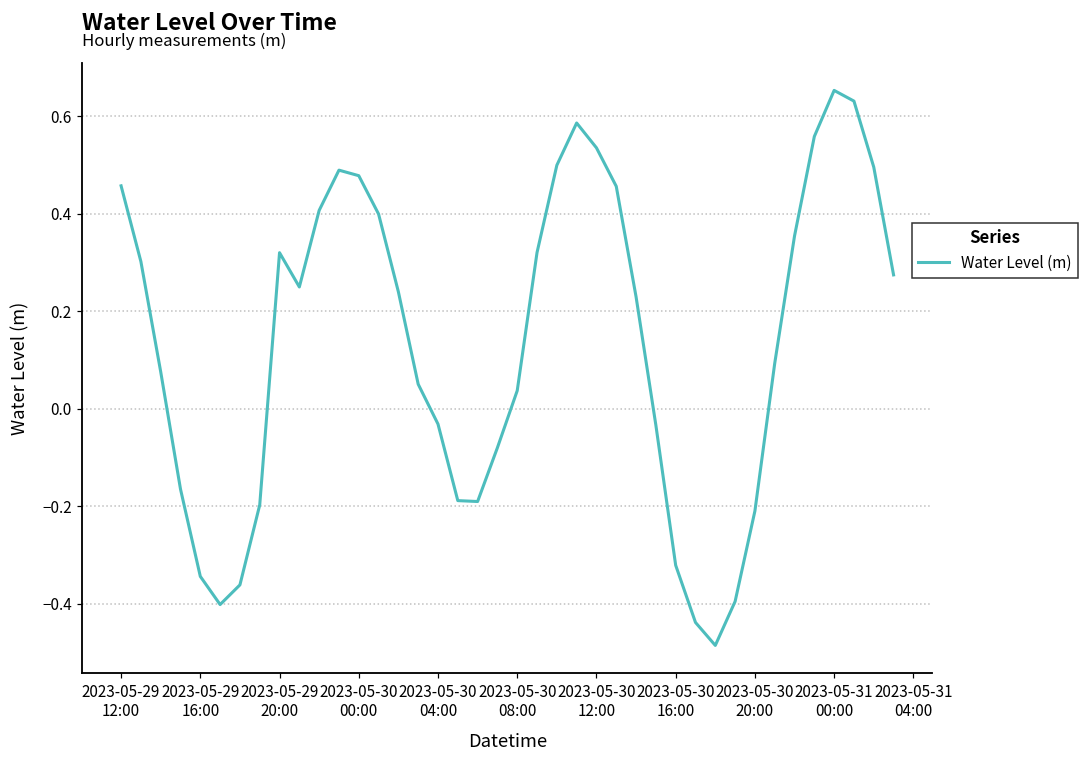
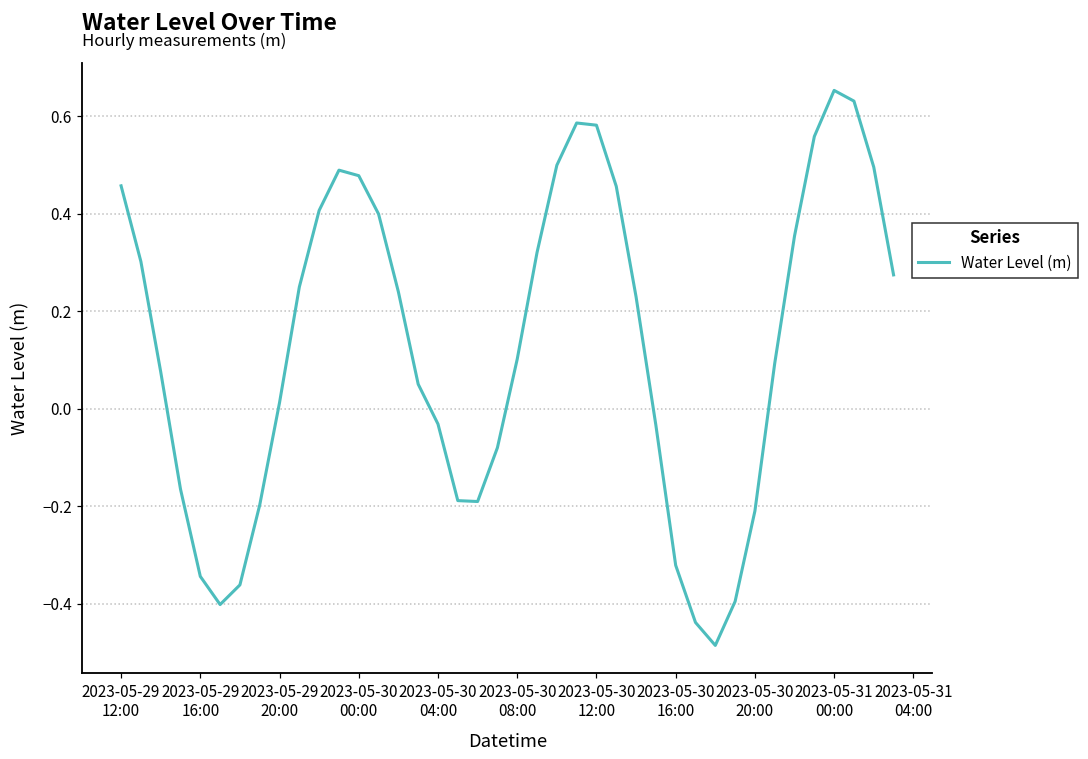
  {
    "2023-05-29 12:00": 0.46,
    "2023-05-29 16:00": -0.34,
-   "2023-05-29 20:00": 0.32,
+   "2023-05-29 20:00": 0.01,
    "2023-05-30 00:00": 0.48,
    "2023-05-30 04:00": -0.03,
-   "2023-05-30 08:00": 0.04,
-   "2023-05-30 12:00": 0.54,
+   "2023-05-30 08:00": 0.10,
+   "2023-05-30 12:00": 0.58,
    "2023-05-30 16:00": -0.32,
    "2023-05-30 20:00": -0.21,
    "2023-05-31 00:00": 0.65
  }
